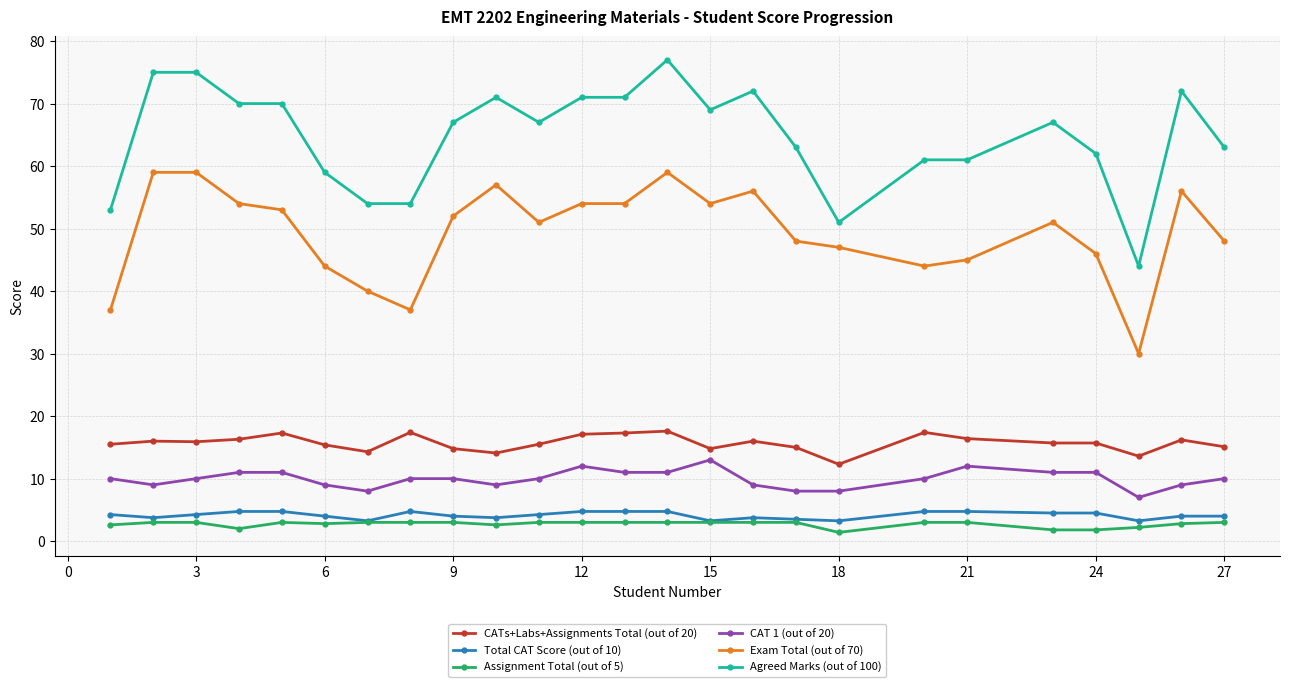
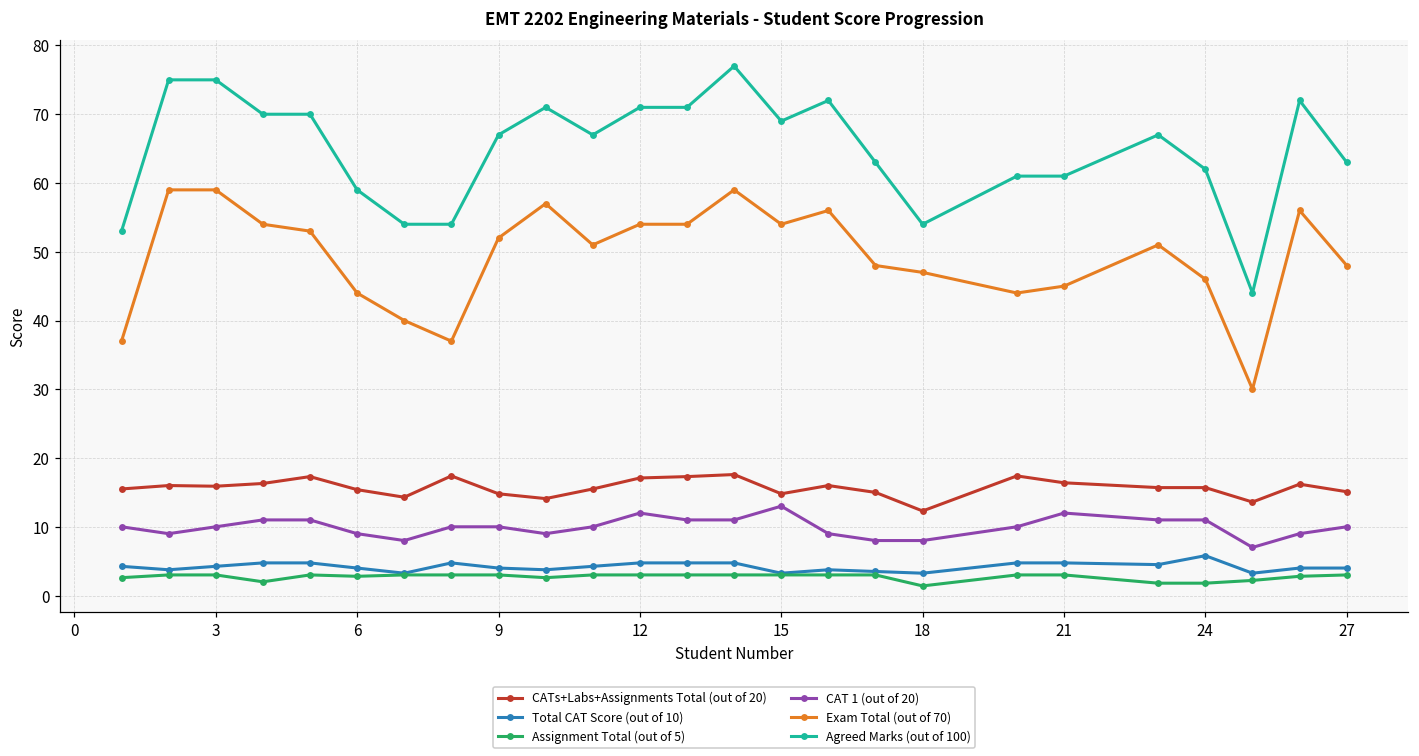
  {
    "CATs+Labs+Assignments Total (out of 20)": {
      "3": 16,
      "6": 15,
      "9": 15,
      "12": 17,
      "15": 15,
      "18": 12,
      "21": 16,
      "24": 16,
      "27": 15
    },
    "Total CAT Score (out of 10)": {
      "3": 4,
      "6": 4,
      "9": 4,
      "12": 5,
      "18": 3,
      "21": 5,
-     "24": 5,
+     "24": 6,
      "27": 4
    },
    "Assignment Total (out of 5)": {
      "3": 3,
      "6": 3,
      "9": 3,
      "12": 3,
      "18": 1,
      "21": 3,
      "24": 2,
      "27": 3
    },
    "CAT 1 (out of 20)": {
      "3": 10,
      "6": 9,
      "9": 10,
      "12": 12,
      "15": 13,
      "18": 8,
      "21": 12,
      "24": 11,
      "27": 10
    },
    "Exam Total (out of 70)": {
      "3": 59,
      "6": 44,
      "9": 52,
      "12": 54,
      "15": 54,
      "18": 47,
      "21": 45,
      "24": 46,
      "27": 48
    },
    "Agreed Marks (out of 100)": {
      "3": 75,
      "6": 59,
      "9": 67,
      "12": 71,
      "15": 69,
-     "18": 51,
+     "18": 54,
      "21": 61,
      "24": 62,
      "27": 63
    }
  }
